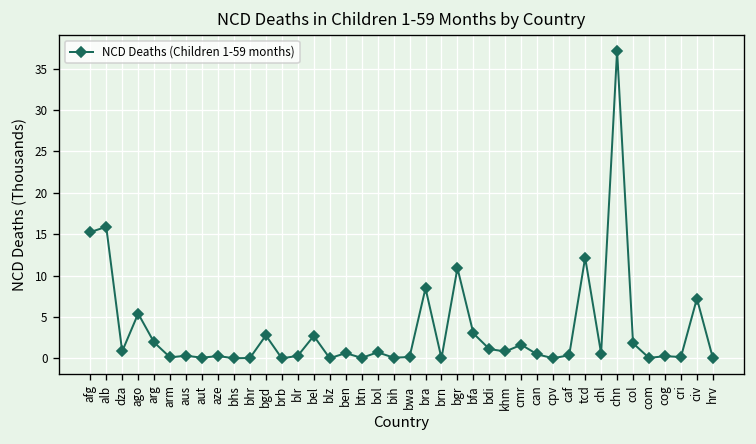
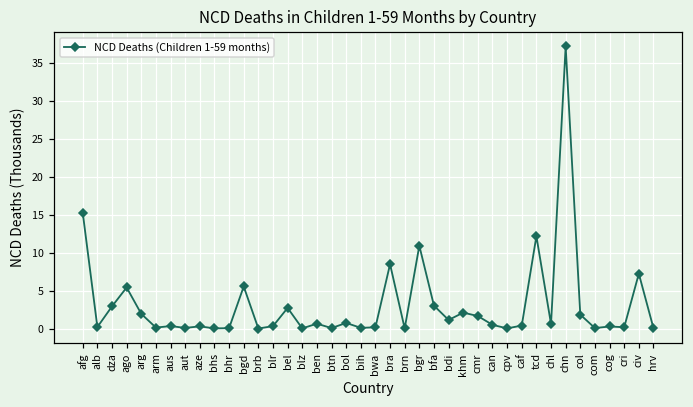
  {
    "afg": 15,
-   "alb": 16,
-   "dza": 1,
+   "alb": 0,
+   "dza": 3,
    "ago": 5,
    "arg": 2,
    "arm": 0,
    "aus": 0,
    "aut": 0,
    "aze": 0,
    "bhs": 0,
    "bhr": 0,
-   "bgd": 3,
+   "bgd": 6,
    "brb": 0,
    "blr": 0,
    "bel": 3,
    "blz": 0,
    "ben": 1,
    "btn": 0,
    "bol": 1,
    "bih": 0,
    "bwa": 0,
    "bra": 8,
    "brn": 0,
    "bgr": 11,
    "bfa": 3,
    "bdi": 1,
-   "khm": 1,
+   "khm": 2,
    "cmr": 2,
    "can": 0,
    "cpv": 0,
    "caf": 0,
    "tcd": 12,
    "chl": 1,
    "chn": 37,
    "col": 2,
    "com": 0,
    "cog": 0,
    "cri": 0,
    "civ": 7,
    "hrv": 0
  }
